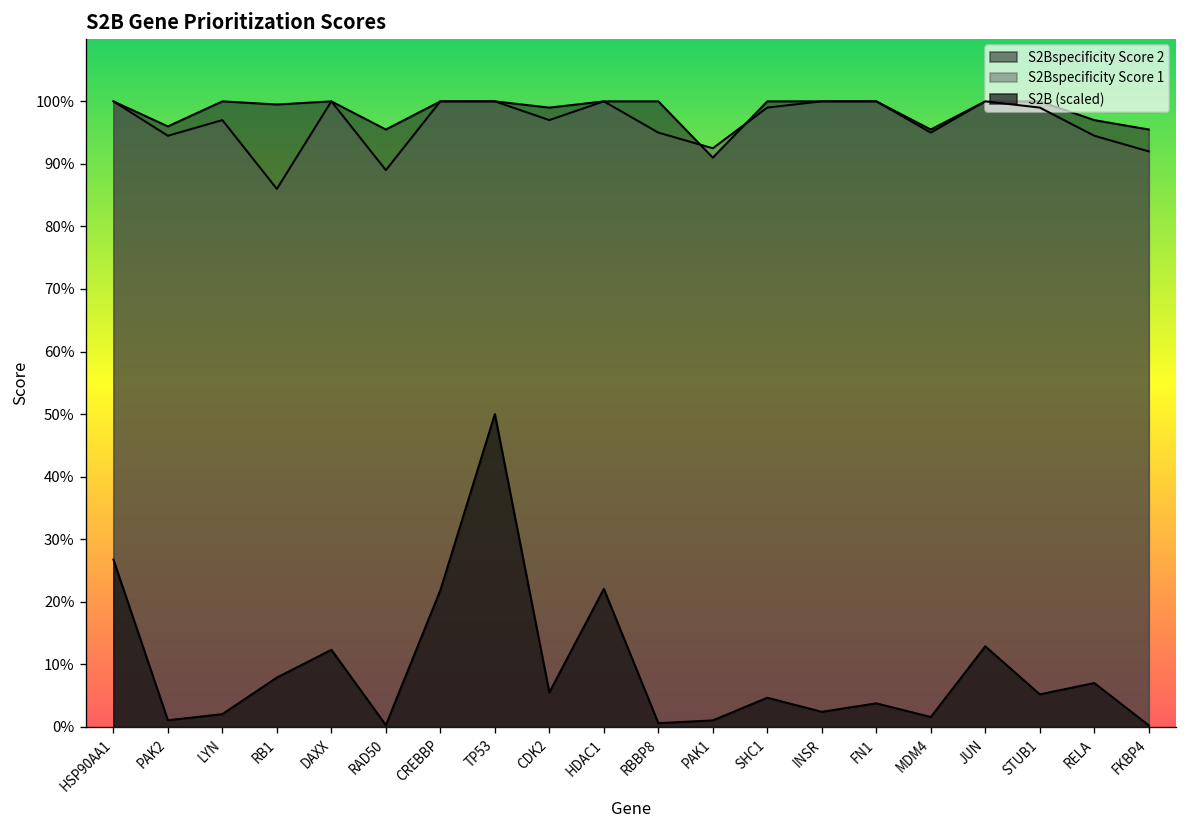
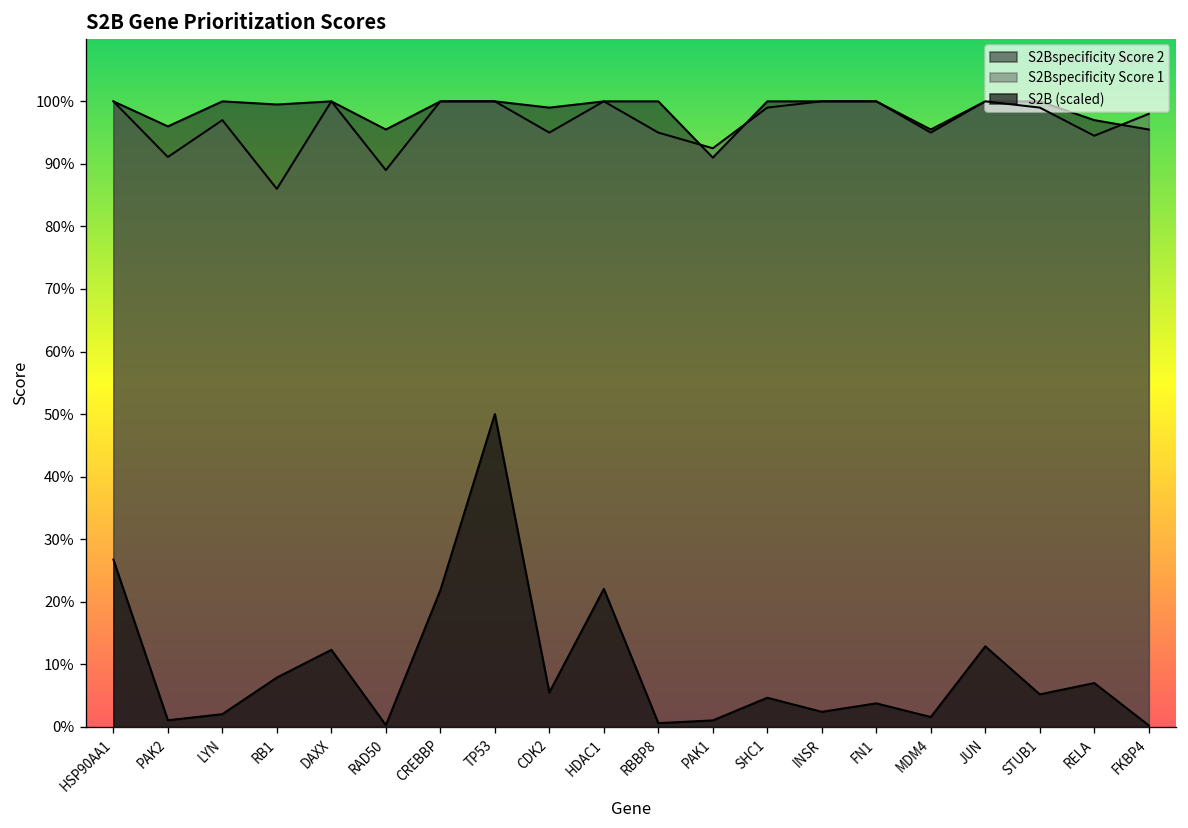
  {
    "S2Bspecificity Score 1": {
-     "PAK2": "95%",
+     "PAK2": "91%",
      "LYN": "97%",
      "RB1": "86%",
      "RAD50": "89%",
-     "CDK2": "97%",
+     "CDK2": "95%",
      "RBBP8": "95%",
      "PAK1": "93%",
      "SHC1": "99%",
      "MDM4": "95%",
      "RELA": "95%",
-     "FKBP4": "92%"
+     "FKBP4": "98%"
    }
  }
